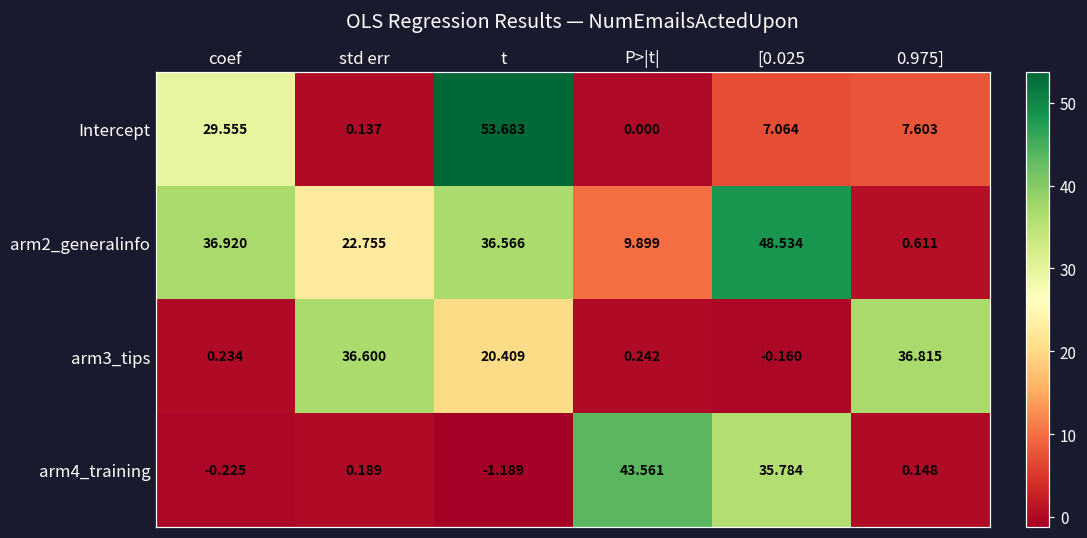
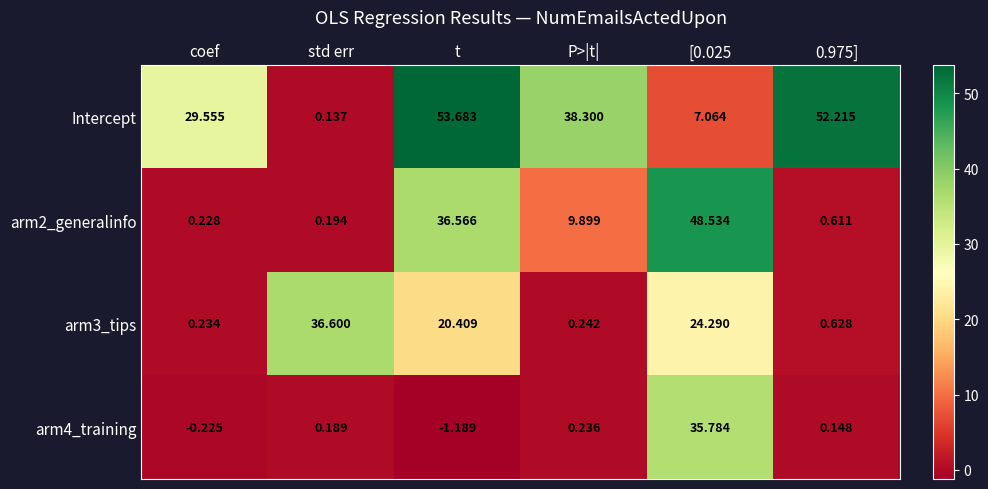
  {
    "Intercept": {
      "coef": 29.555,
      "std err": 0.137,
      "t": 53.683,
-     "P>|t|": 0.000,
+     "P>|t|": 38.300,
      "[0.025": 7.064,
-     "0.975]": 7.603
+     "0.975]": 52.215
    },
    "arm2_generalinfo": {
-     "coef": 36.920,
-     "std err": 22.755,
+     "coef": 0.228,
+     "std err": 0.194,
      "t": 36.566,
      "P>|t|": 9.899,
      "[0.025": 48.534,
      "0.975]": 0.611
    },
    "arm3_tips": {
      "coef": 0.234,
      "std err": 36.600,
      "t": 20.409,
      "P>|t|": 0.242,
-     "[0.025": -0.160,
-     "0.975]": 36.815
+     "[0.025": 24.290,
+     "0.975]": 0.628
    },
    "arm4_training": {
      "coef": -0.225,
      "std err": 0.189,
      "t": -1.189,
-     "P>|t|": 43.561,
+     "P>|t|": 0.236,
      "[0.025": 35.784,
      "0.975]": 0.148
    }
  }
